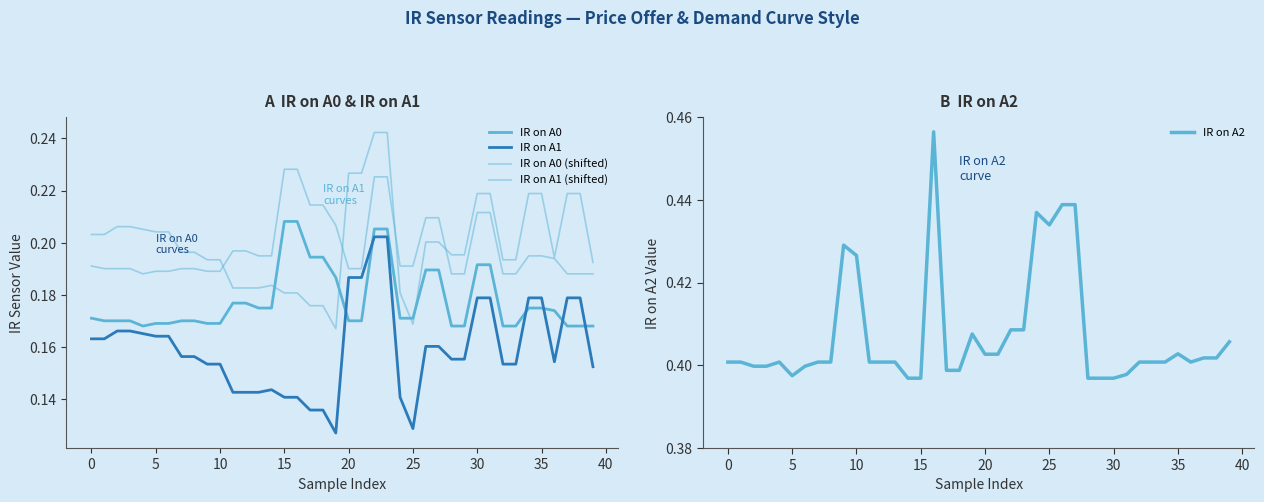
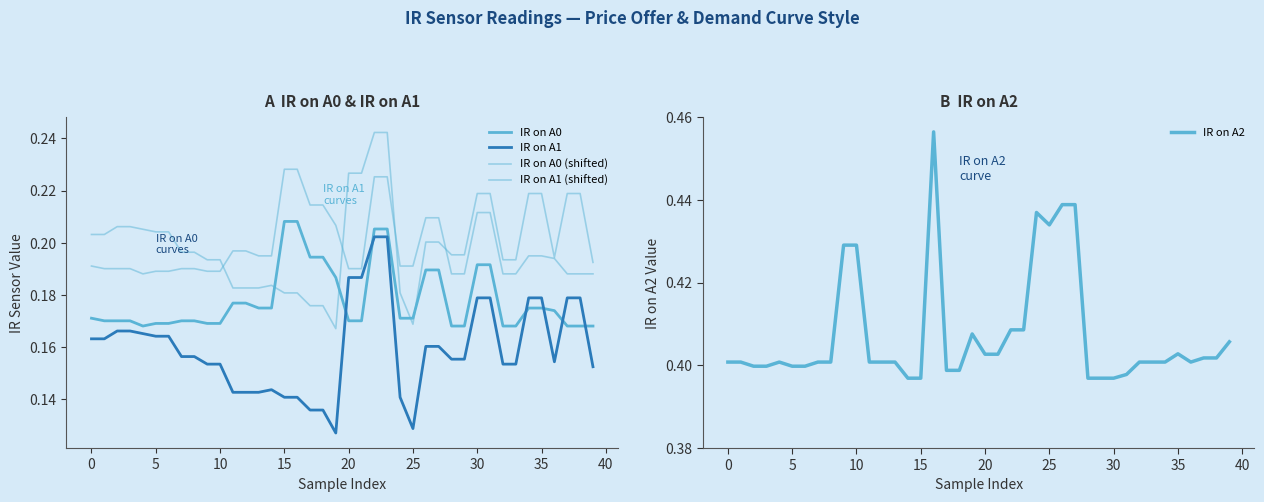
  {
    "A IR on A0 & IR on A1": {
      "IR on A1": {
        "0": 0.163,
        "5": 0.164,
        "10": 0.154,
        "15": 0.141,
        "20": 0.187,
        "25": 0.129,
        "30": 0.179,
        "35": 0.179
      }
    },
    "B IR on A2": {
      "0": 0.401,
-     "5": 0.398,
-     "10": 0.427,
+     "5": 0.400,
+     "10": 0.429,
      "15": 0.397,
      "20": 0.403,
      "25": 0.434,
      "30": 0.397,
      "35": 0.403
    }
  }
